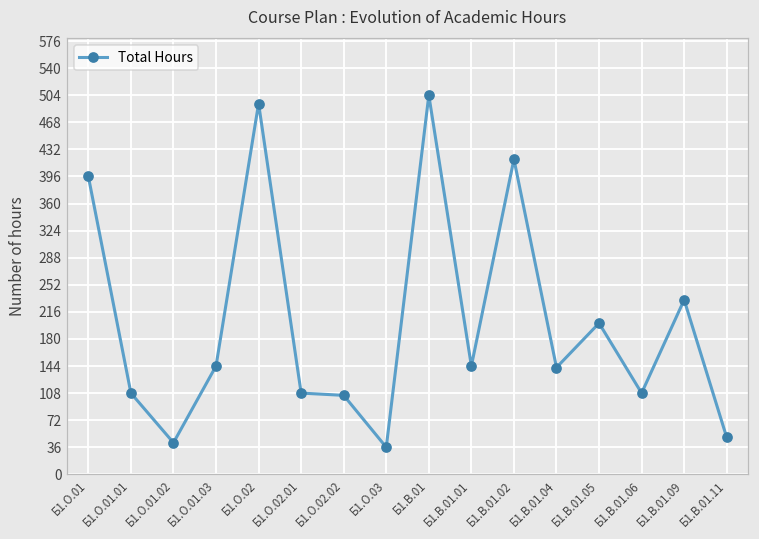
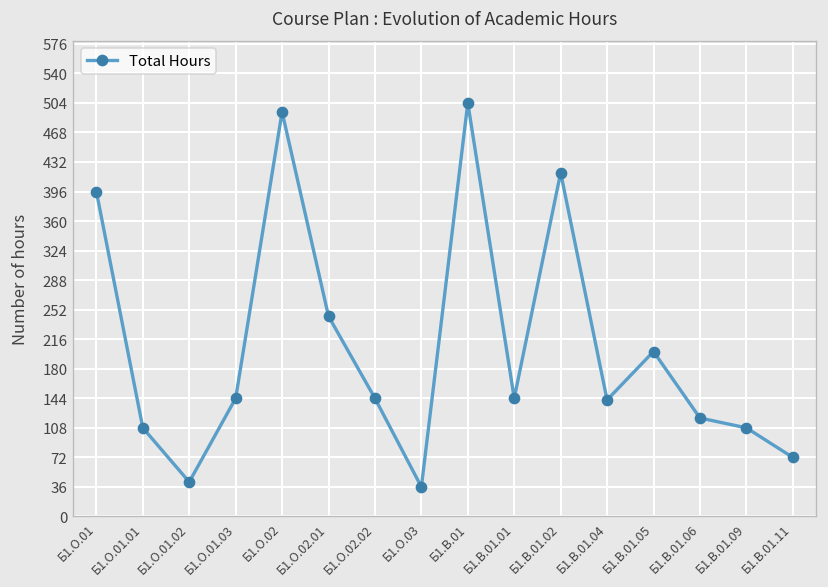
  {
    "Б1.О.01": 400,
    "Б1.О.01.01": 110,
    "Б1.О.01.02": 40,
    "Б1.О.01.03": 140,
    "Б1.О.02": 490,
-   "Б1.О.02.01": 110,
-   "Б1.О.02.02": 110,
+   "Б1.О.02.01": 240,
+   "Б1.О.02.02": 140,
    "Б1.О.03": 40,
    "Б1.В.01": 500,
    "Б1.В.01.01": 140,
    "Б1.В.01.02": 420,
    "Б1.В.01.04": 140,
    "Б1.В.01.05": 200,
-   "Б1.В.01.06": 110,
-   "Б1.В.01.09": 230,
-   "Б1.В.01.11": 50
+   "Б1.В.01.06": 120,
+   "Б1.В.01.09": 110,
+   "Б1.В.01.11": 70
  }
